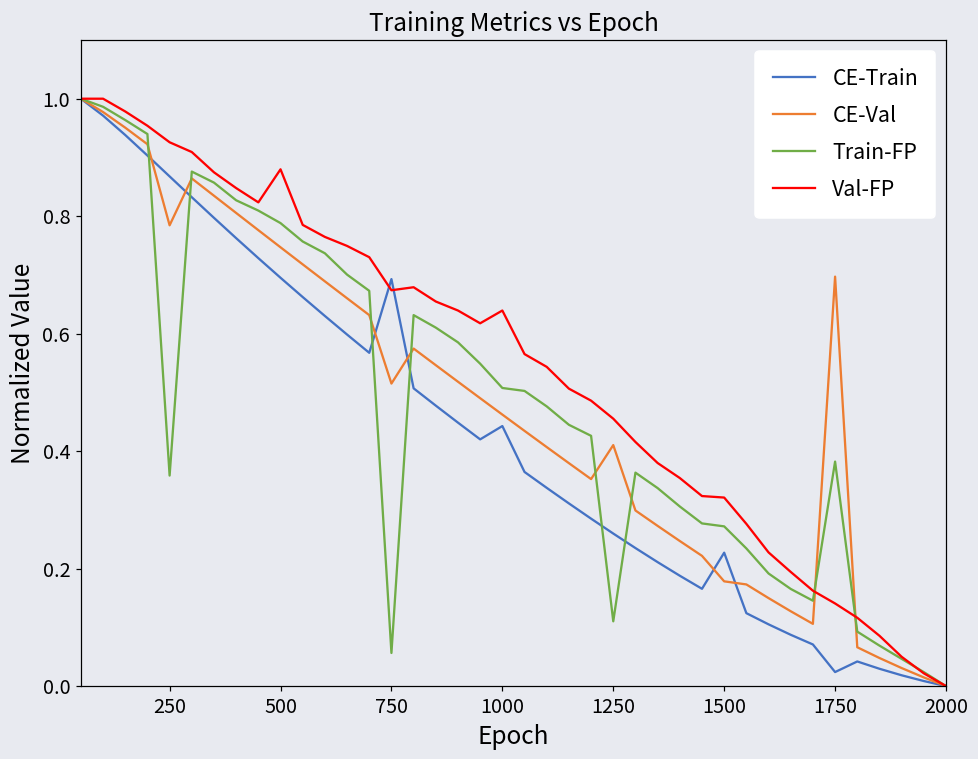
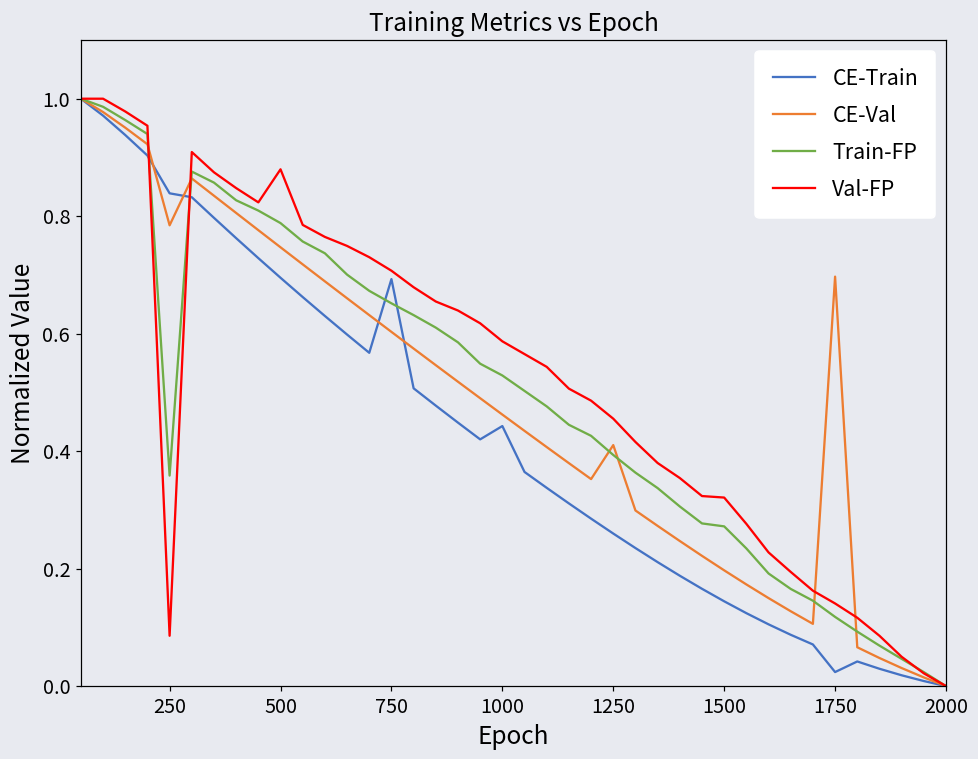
  {
    "CE-Train": {
-     "250": 0.87,
+     "250": 0.84,
      "500": 0.70,
      "750": 0.69,
      "1000": 0.44,
      "1250": 0.26,
-     "1500": 0.23,
+     "1500": 0.14,
      "1750": 0.02
    },
    "CE-Val": {
      "250": 0.78,
      "500": 0.75,
-     "750": 0.52,
+     "750": 0.60,
      "1000": 0.46,
      "1250": 0.41,
-     "1500": 0.18,
+     "1500": 0.20,
      "1750": 0.70
    },
    "Train-FP": {
      "250": 0.36,
      "500": 0.79,
-     "750": 0.06,
-     "1000": 0.51,
-     "1250": 0.11,
+     "750": 0.65,
+     "1000": 0.53,
+     "1250": 0.39,
      "1500": 0.27,
-     "1750": 0.38
+     "1750": 0.12
    },
    "Val-FP": {
-     "250": 0.93,
+     "250": 0.09,
      "500": 0.88,
-     "750": 0.67,
-     "1000": 0.64,
+     "750": 0.71,
+     "1000": 0.59,
      "1250": 0.46,
      "1500": 0.32,
      "1750": 0.14
    }
  }
